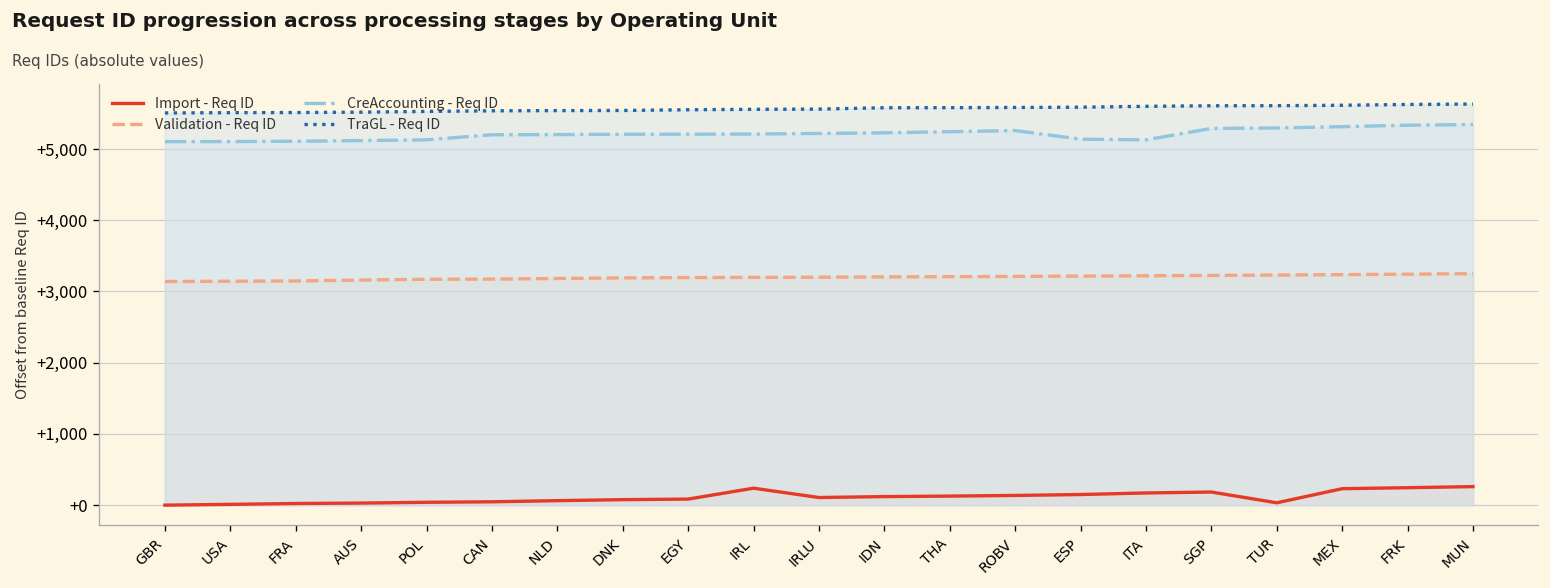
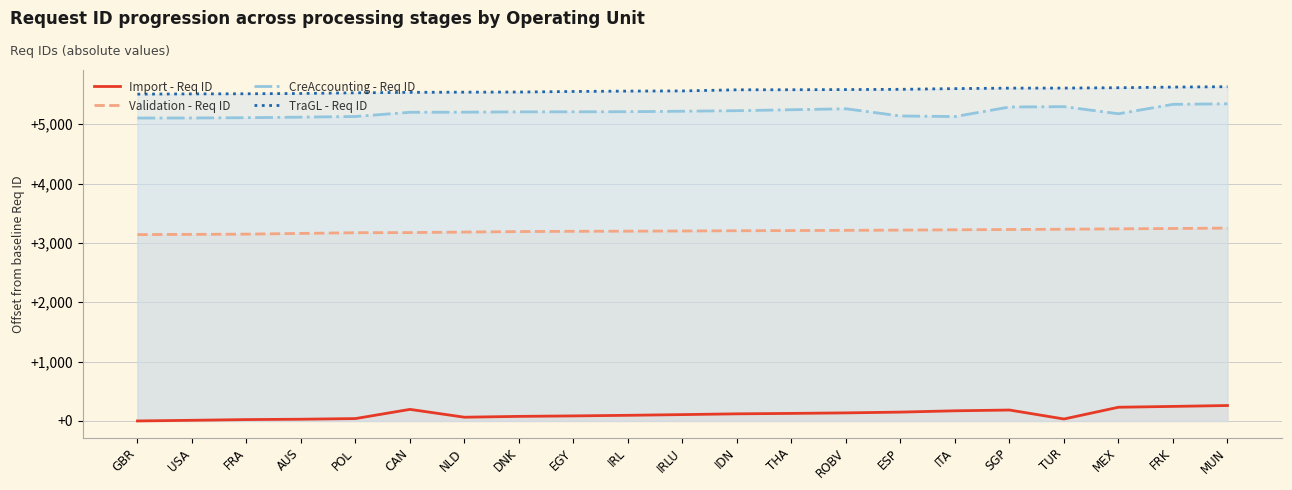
  {
    "Import - Req ID": {
      "GBR": "+0",
      "USA": "+0",
      "FRA": "+0",
      "AUS": "+0",
      "POL": "+0",
-     "CAN": "+0",
+     "CAN": "+200",
      "NLD": "+100",
      "DNK": "+100",
      "EGY": "+100",
-     "IRL": "+200",
+     "IRL": "+100",
      "IRLU": "+100",
      "IDN": "+100",
      "THA": "+100",
      "ROBV": "+100",
      "ESP": "+100",
      "ITA": "+200",
      "SGP": "+200",
      "TUR": "+0",
      "MEX": "+200",
      "FRK": "+200",
      "MUN": "+300"
    },
    "Validation - Req ID": {
      "GBR": "+3,100",
      "USA": "+3,100",
      "FRA": "+3,100",
      "AUS": "+3,200",
      "POL": "+3,200",
      "CAN": "+3,200",
      "NLD": "+3,200",
      "DNK": "+3,200",
      "EGY": "+3,200",
      "IRL": "+3,200",
      "IRLU": "+3,200",
      "IDN": "+3,200",
      "THA": "+3,200",
      "ROBV": "+3,200",
      "ESP": "+3,200",
      "ITA": "+3,200",
      "SGP": "+3,200",
      "TUR": "+3,200",
      "MEX": "+3,200",
      "FRK": "+3,200",
      "MUN": "+3,300"
    },
    "CreAccounting - Req ID": {
      "GBR": "+5,100",
      "USA": "+5,100",
      "FRA": "+5,100",
      "AUS": "+5,100",
      "POL": "+5,100",
      "CAN": "+5,200",
      "NLD": "+5,200",
      "DNK": "+5,200",
      "EGY": "+5,200",
      "IRL": "+5,200",
      "IRLU": "+5,200",
      "IDN": "+5,200",
      "THA": "+5,200",
      "ROBV": "+5,300",
      "ESP": "+5,100",
      "ITA": "+5,100",
      "SGP": "+5,300",
      "TUR": "+5,300",
-     "MEX": "+5,300",
+     "MEX": "+5,200",
      "FRK": "+5,300",
      "MUN": "+5,300"
    },
    "TraGL - Req ID": {
      "GBR": "+5,500",
      "USA": "+5,500",
      "FRA": "+5,500",
      "AUS": "+5,500",
      "POL": "+5,500",
      "CAN": "+5,500",
      "NLD": "+5,500",
      "DNK": "+5,500",
      "EGY": "+5,600",
      "IRL": "+5,600",
      "IRLU": "+5,600",
      "IDN": "+5,600",
      "THA": "+5,600",
      "ROBV": "+5,600",
      "ESP": "+5,600",
      "ITA": "+5,600",
      "SGP": "+5,600",
      "TUR": "+5,600",
      "MEX": "+5,600",
      "FRK": "+5,600",
      "MUN": "+5,600"
    }
  }
